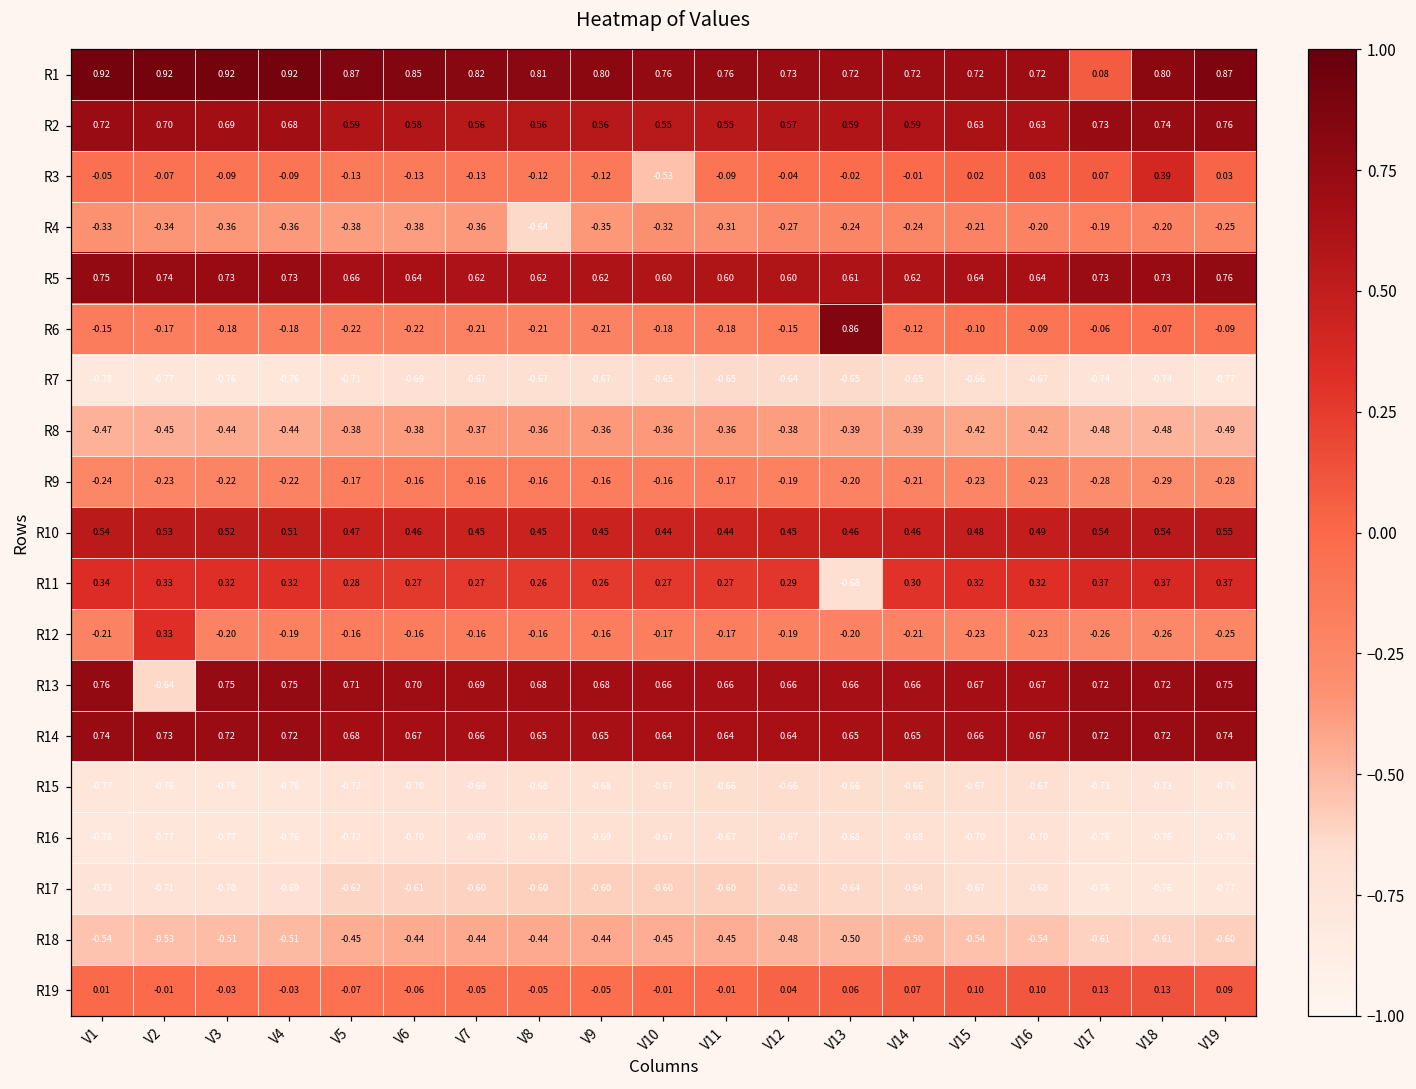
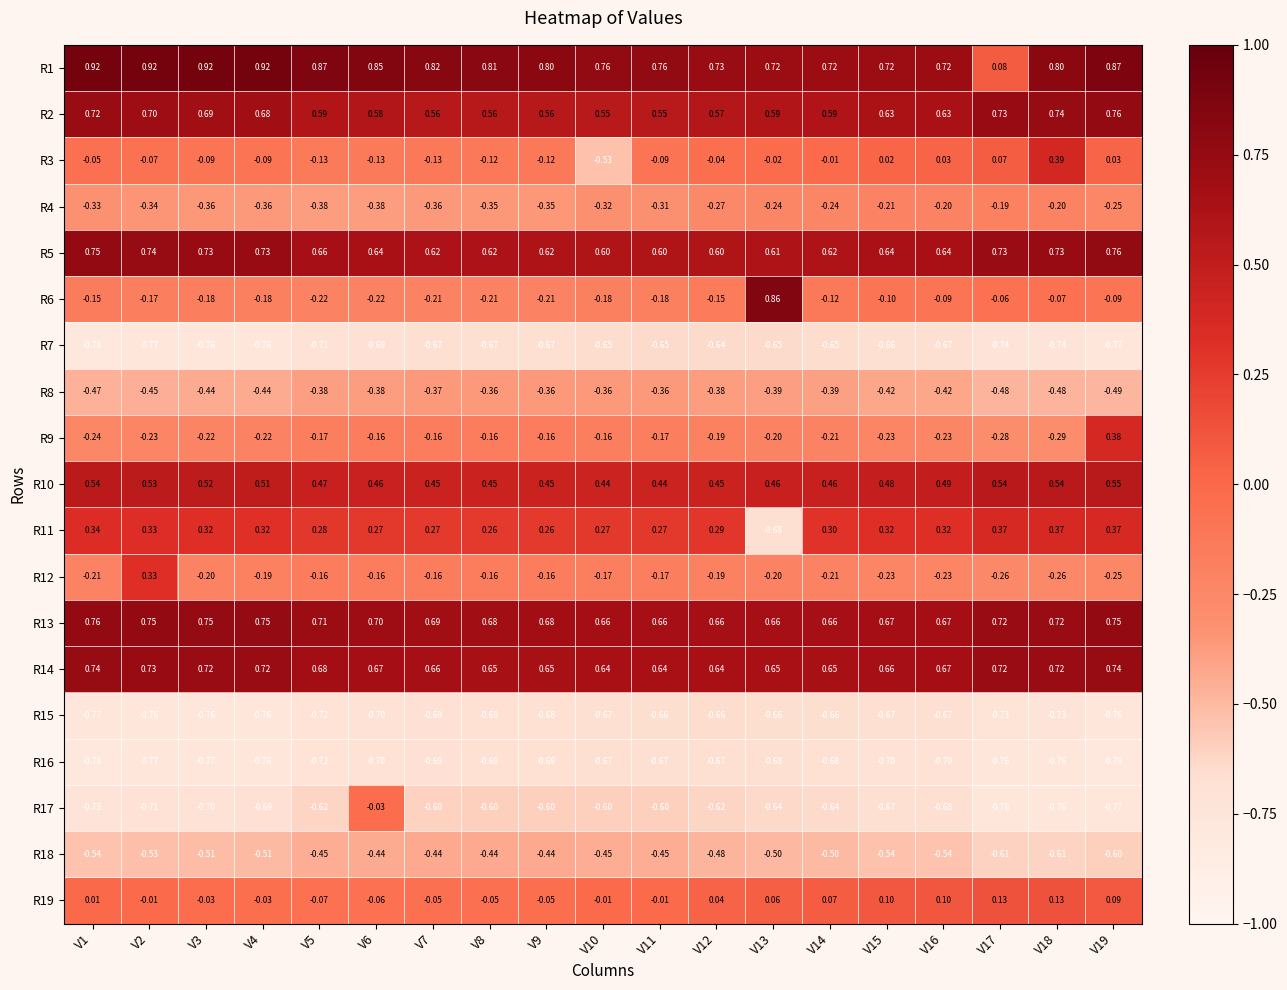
  {
    "R4": {
      "V1": -0.33,
      "V2": -0.34,
      "V3": -0.36,
      "V4": -0.36,
      "V5": -0.38,
      "V6": -0.38,
      "V7": -0.36,
-     "V8": -0.64,
+     "V8": -0.35,
      "V9": -0.35,
      "V10": -0.32,
      "V11": -0.31,
      "V12": -0.27,
      "V13": -0.24,
      "V14": -0.24,
      "V15": -0.21,
      "V16": -0.20,
      "V17": -0.19,
      "V18": -0.20,
      "V19": -0.25
    },
    "R9": {
      "V1": -0.24,
      "V2": -0.23,
      "V3": -0.22,
      "V4": -0.22,
      "V5": -0.17,
      "V6": -0.16,
      "V7": -0.16,
      "V8": -0.16,
      "V9": -0.16,
      "V10": -0.16,
      "V11": -0.17,
      "V12": -0.19,
      "V13": -0.20,
      "V14": -0.21,
      "V15": -0.23,
      "V16": -0.23,
      "V17": -0.28,
      "V18": -0.29,
-     "V19": -0.28
+     "V19": 0.38
    },
    "R13": {
      "V1": 0.76,
-     "V2": -0.64,
+     "V2": 0.75,
      "V3": 0.75,
      "V4": 0.75,
      "V5": 0.71,
      "V6": 0.70,
      "V7": 0.69,
      "V8": 0.68,
      "V9": 0.68,
      "V10": 0.66,
      "V11": 0.66,
      "V12": 0.66,
      "V13": 0.66,
      "V14": 0.66,
      "V15": 0.67,
      "V16": 0.67,
      "V17": 0.72,
      "V18": 0.72,
      "V19": 0.75
    },
    "R17": {
      "V5": -0.62,
-     "V6": -0.61,
+     "V6": -0.03,
      "V7": -0.60,
      "V8": -0.60,
      "V9": -0.60,
      "V10": -0.60,
      "V11": -0.60,
      "V12": -0.62,
      "V13": -0.64,
      "V14": -0.64
    }
  }
